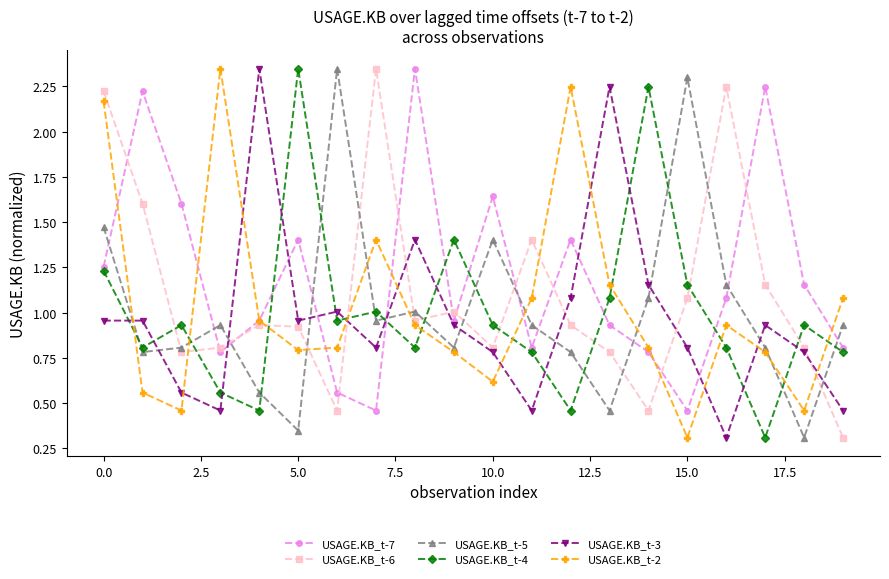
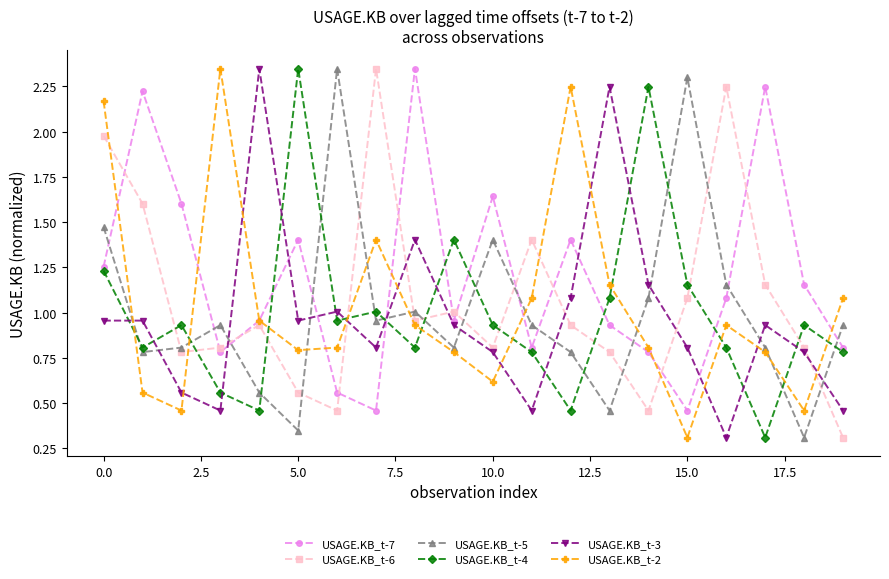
  {
    "USAGE.KB_t-7": {
      "0.0": 1.25,
      "5.0": 1.40,
      "10.0": 1.64,
      "15.0": 0.46
    },
    "USAGE.KB_t-6": {
-     "0.0": 2.22,
-     "5.0": 0.92,
+     "0.0": 1.98,
+     "5.0": 0.56,
      "10.0": 0.81,
      "15.0": 1.08
    },
    "USAGE.KB_t-5": {
      "0.0": 1.47,
      "5.0": 0.35,
      "10.0": 1.40,
      "15.0": 2.30
    },
    "USAGE.KB_t-4": {
      "0.0": 1.23,
      "5.0": 2.35,
      "10.0": 0.93,
      "15.0": 1.16
    },
    "USAGE.KB_t-3": {
      "0.0": 0.96,
      "5.0": 0.96,
      "10.0": 0.78,
      "15.0": 0.81
    },
    "USAGE.KB_t-2": {
      "0.0": 2.17,
      "5.0": 0.79,
      "10.0": 0.62,
      "15.0": 0.31
    }
  }
